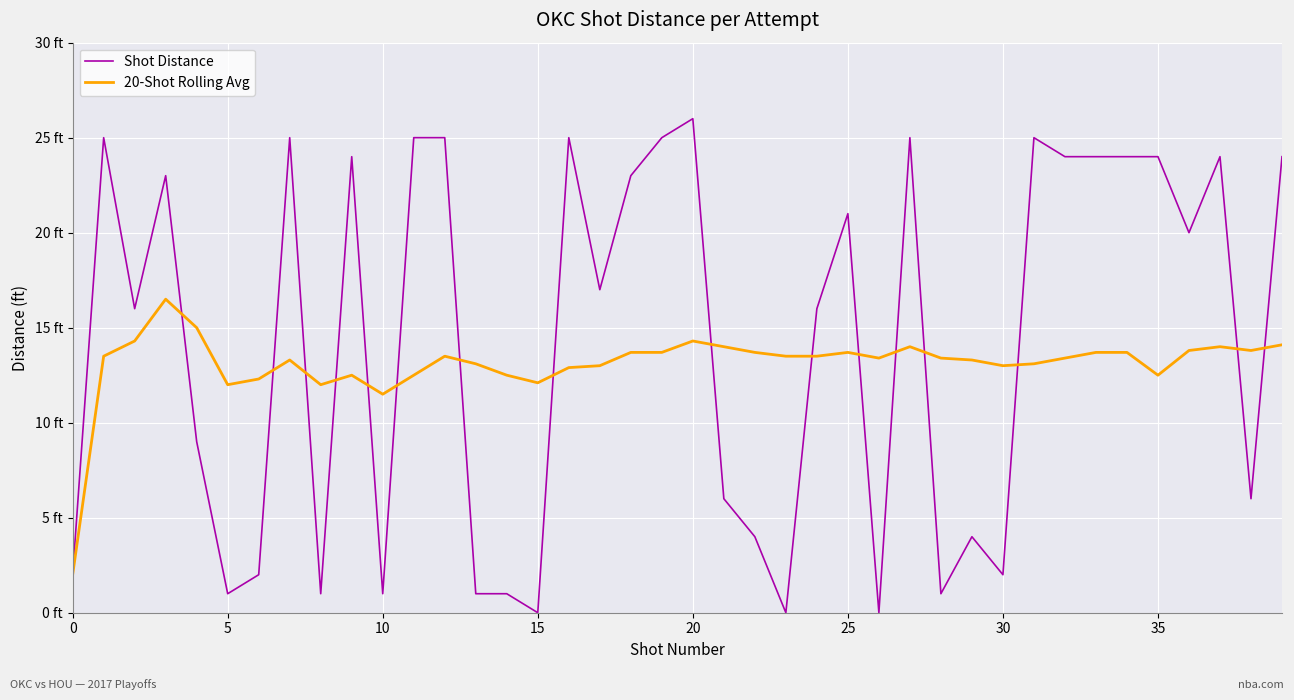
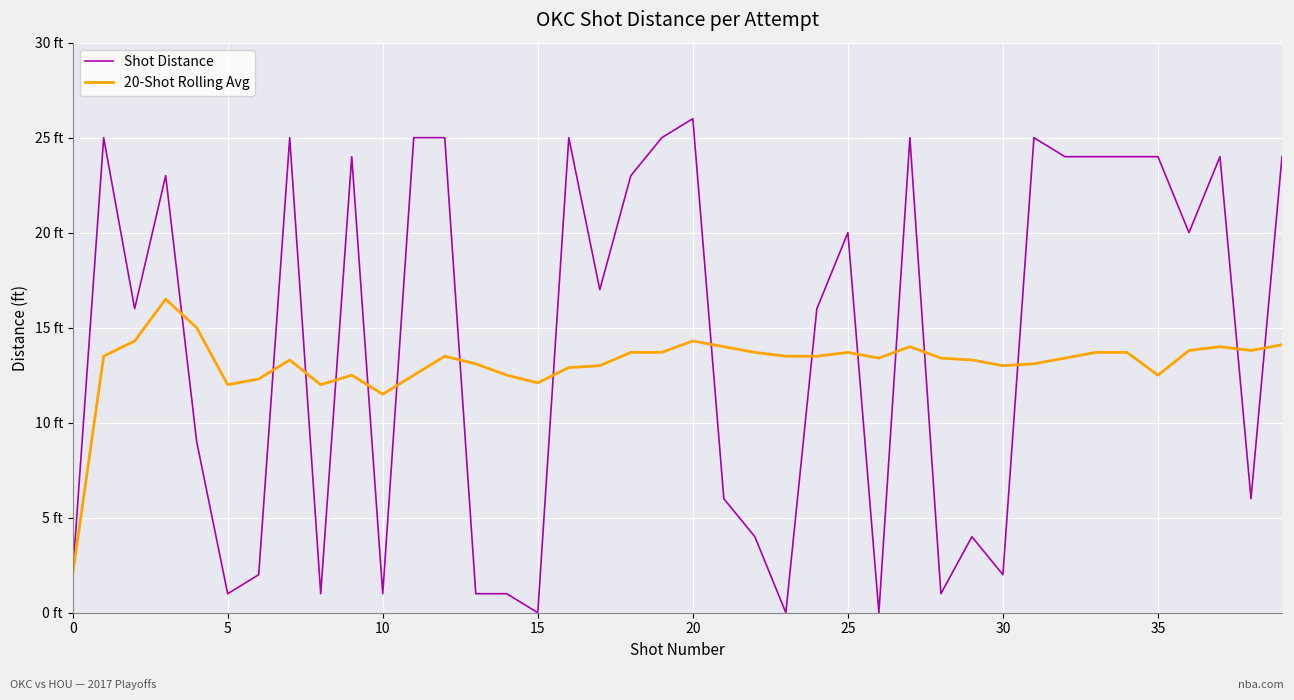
  {
    "Shot Distance": {
      "5": "1 ft",
      "10": "1 ft",
      "15": "0 ft",
      "20": "26 ft",
-     "25": "21 ft",
+     "25": "20 ft",
      "30": "2 ft",
      "35": "24 ft"
    },
    "20-Shot Rolling Avg": {
      "5": "12 ft",
      "10": "11.5 ft",
      "15": "12 ft",
      "20": "14.3 ft",
      "25": "13.7 ft",
      "30": "13 ft",
      "35": "12.5 ft"
    }
  }
